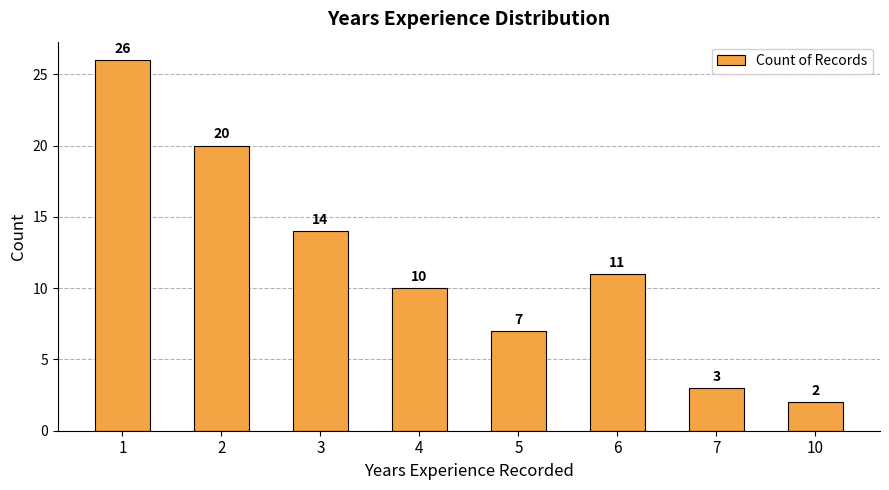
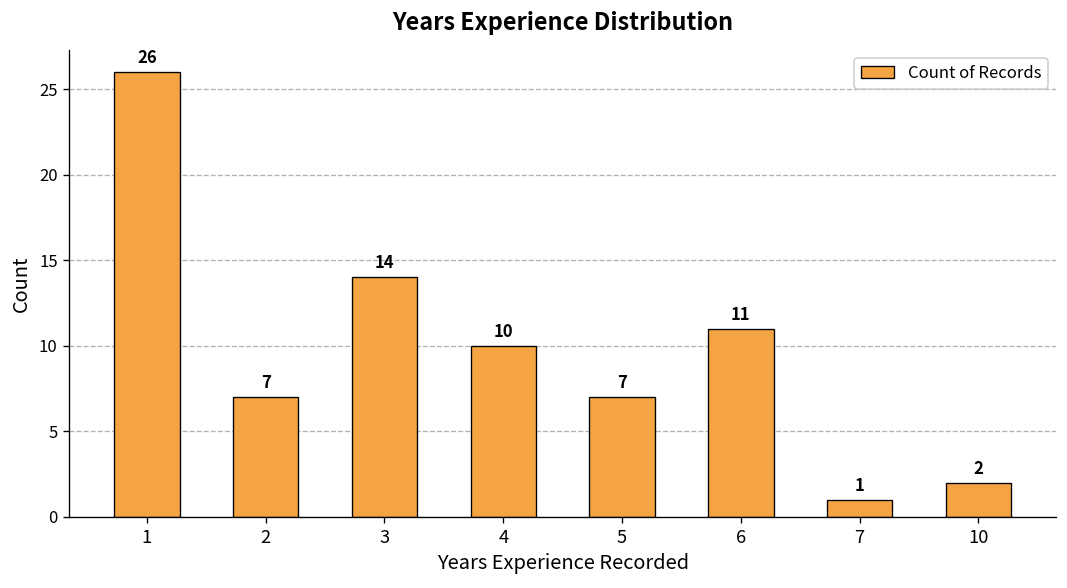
  {
    "1": 26,
-   "2": 20,
+   "2": 7,
    "3": 14,
    "4": 10,
    "5": 7,
    "6": 11,
-   "7": 3,
+   "7": 1,
    "10": 2
  }
